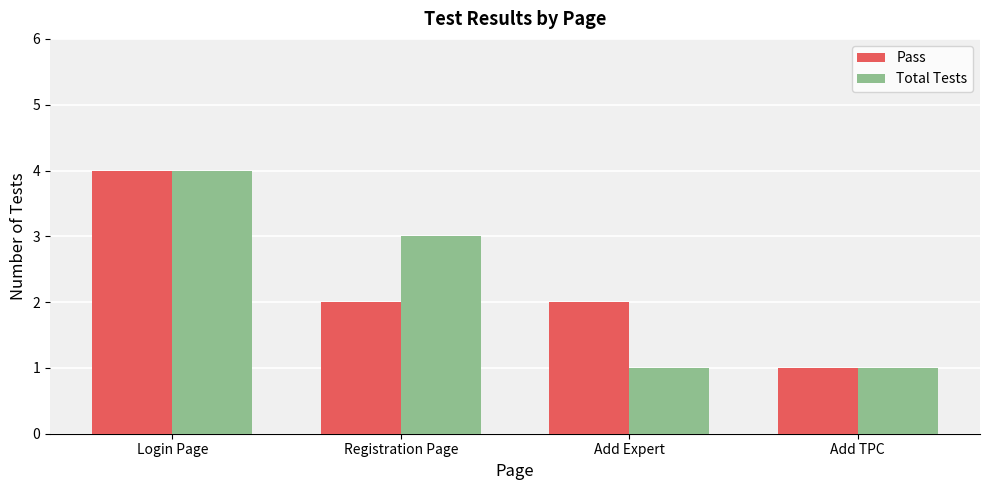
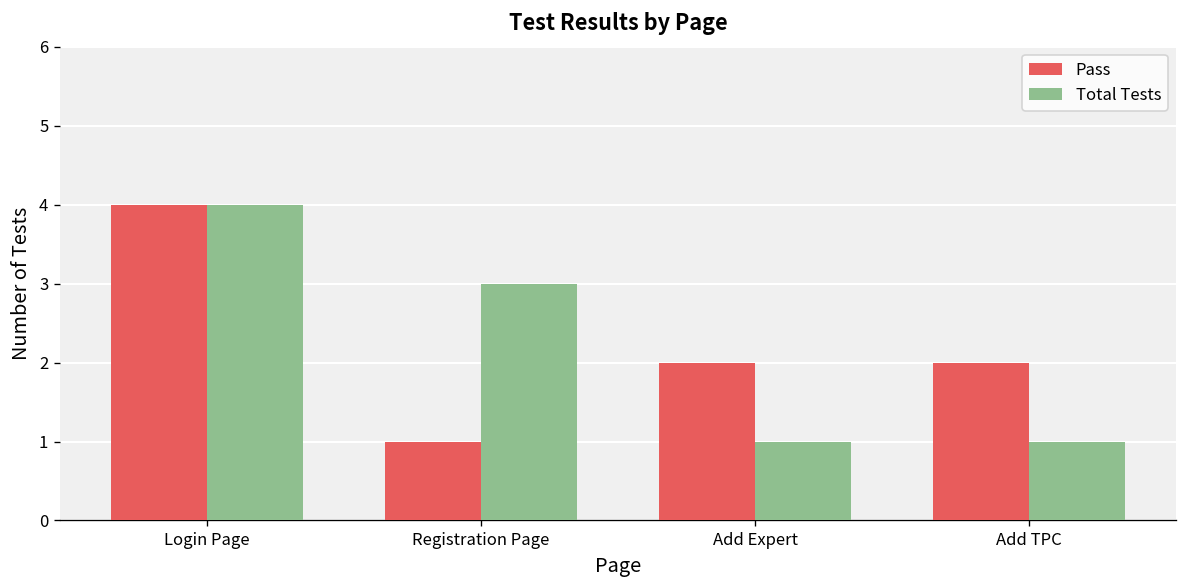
  {
    "Pass": {
      "Login Page": 4,
-     "Registration Page": 2,
+     "Registration Page": 1,
      "Add Expert": 2,
-     "Add TPC": 1
+     "Add TPC": 2
    },
    "Total Tests": {
      "Login Page": 4,
      "Registration Page": 3,
      "Add Expert": 1,
      "Add TPC": 1
    }
  }
